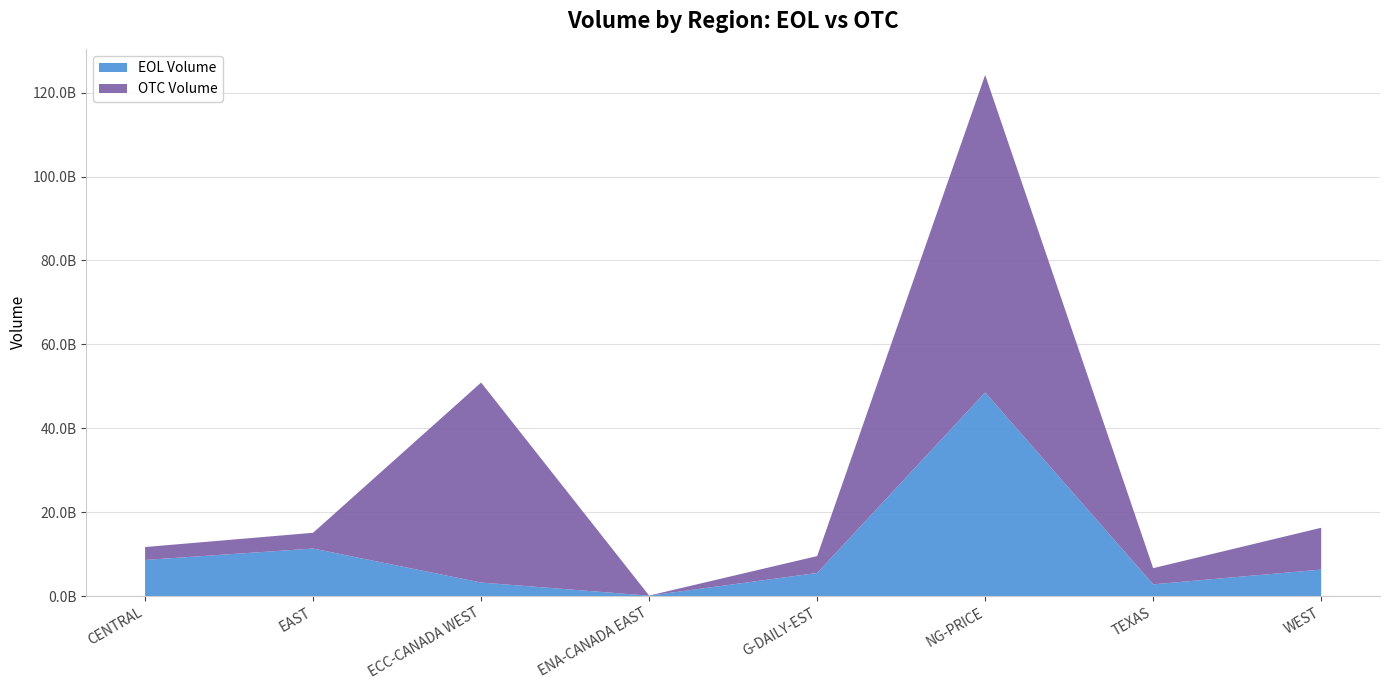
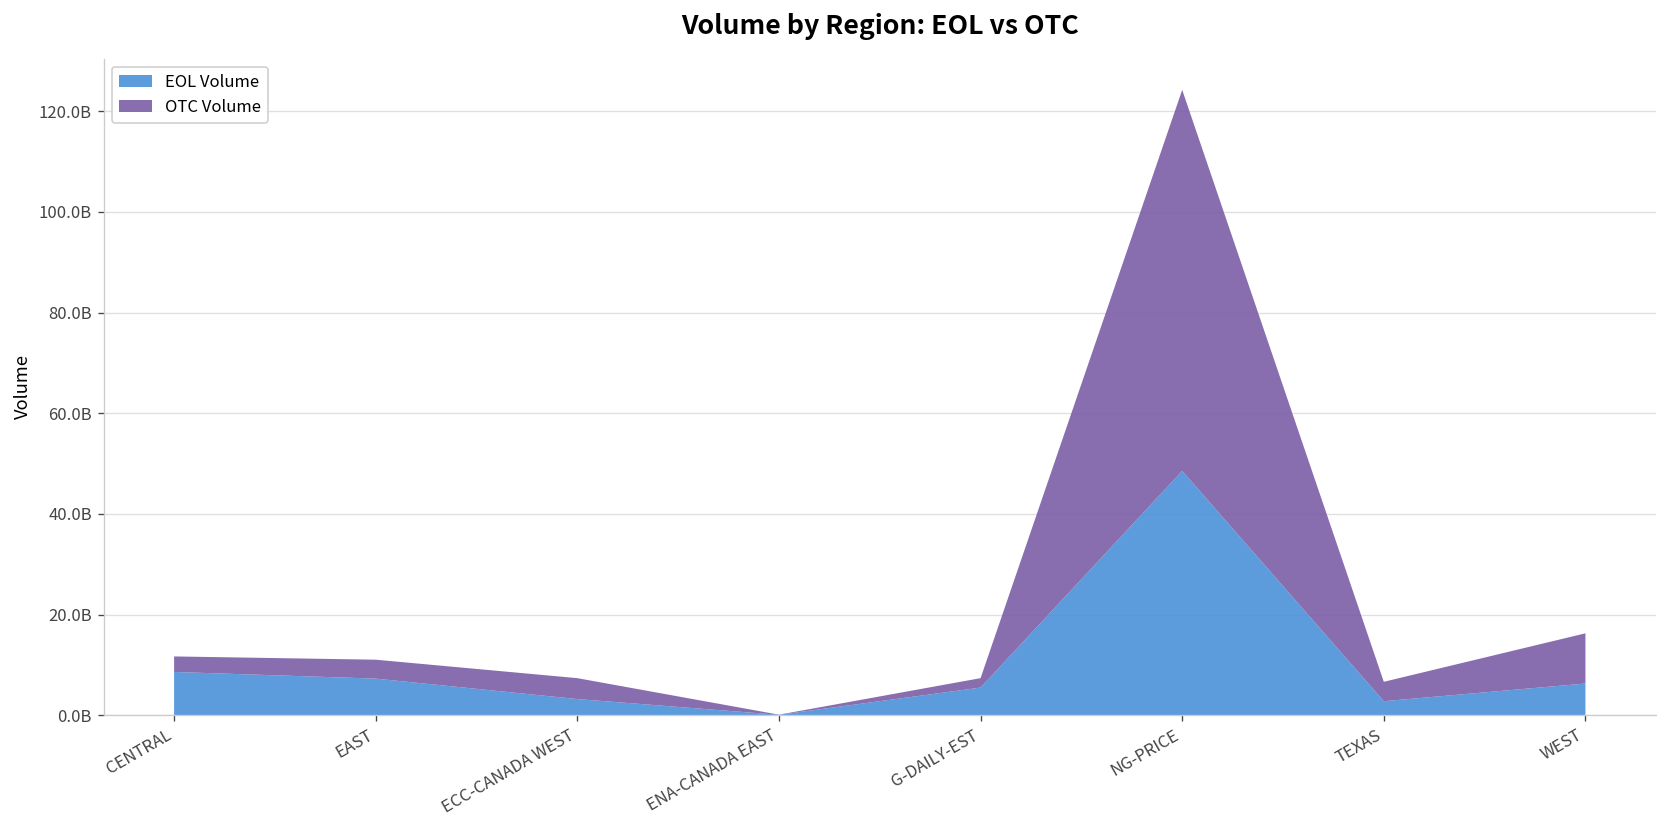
  {
    "EOL Volume": {
      "CENTRAL": 9000000000,
-     "EAST": 11000000000,
+     "EAST": 7000000000,
      "ECC-CANADA WEST": 3000000000,
      "G-DAILY-EST": 5000000000,
      "NG-PRICE": 49000000000,
      "TEXAS": 3000000000,
      "WEST": 6000000000
    },
    "OTC Volume": {
      "CENTRAL": 3000000000,
      "EAST": 4000000000,
-     "ECC-CANADA WEST": 48000000000,
-     "G-DAILY-EST": 4000000000,
+     "ECC-CANADA WEST": 4000000000,
+     "G-DAILY-EST": 2000000000,
      "NG-PRICE": 76000000000,
      "TEXAS": 4000000000,
      "WEST": 10000000000
    }
  }
